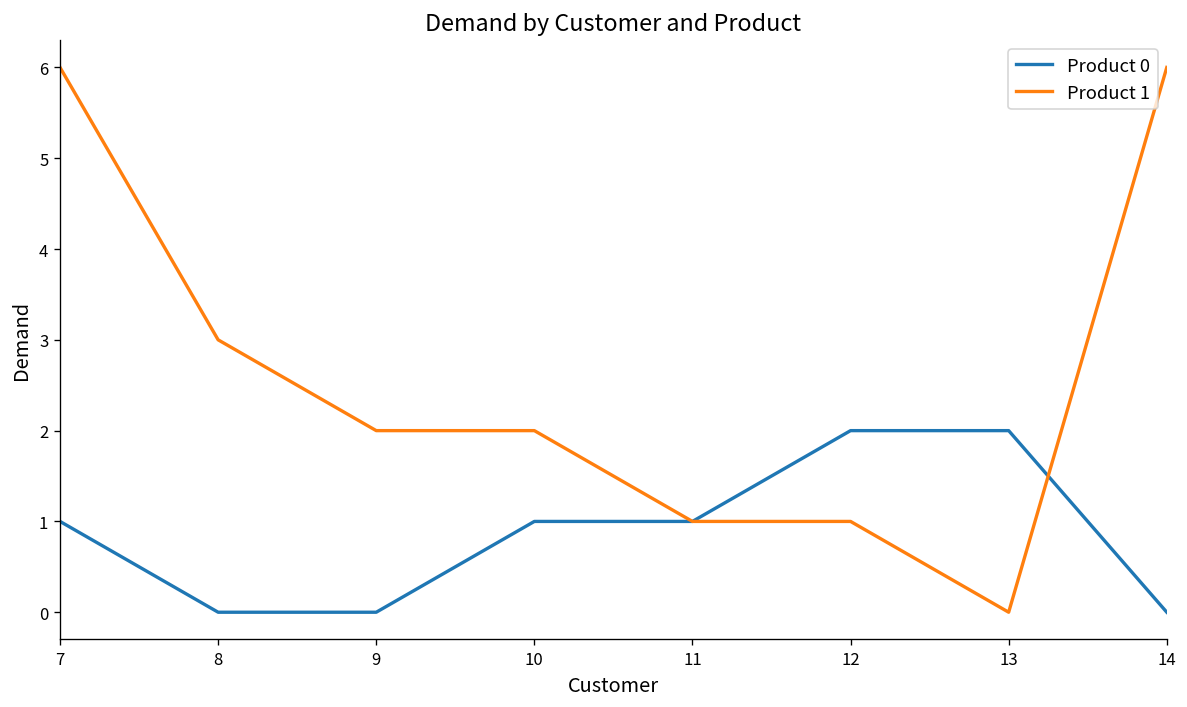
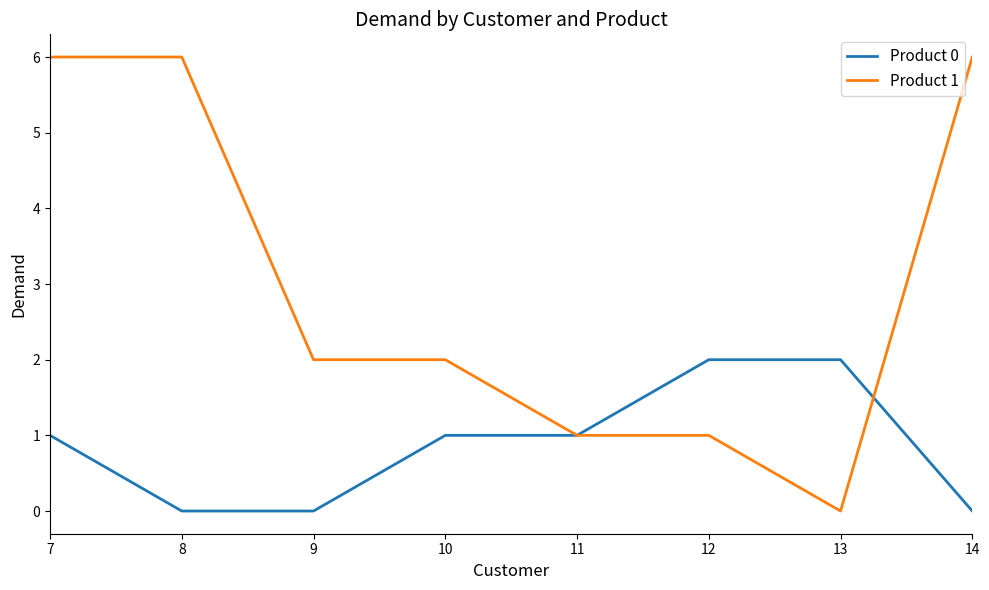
  {
    "Product 0": {
      "7": 1,
      "8": 0,
      "9": 0,
      "10": 1,
      "12": 2,
      "13": 2,
      "14": 0
    },
    "Product 1": {
      "7": 6,
-     "8": 3,
+     "8": 6,
      "9": 2,
      "10": 2,
      "12": 1,
      "13": 0,
      "14": 6
    }
  }
